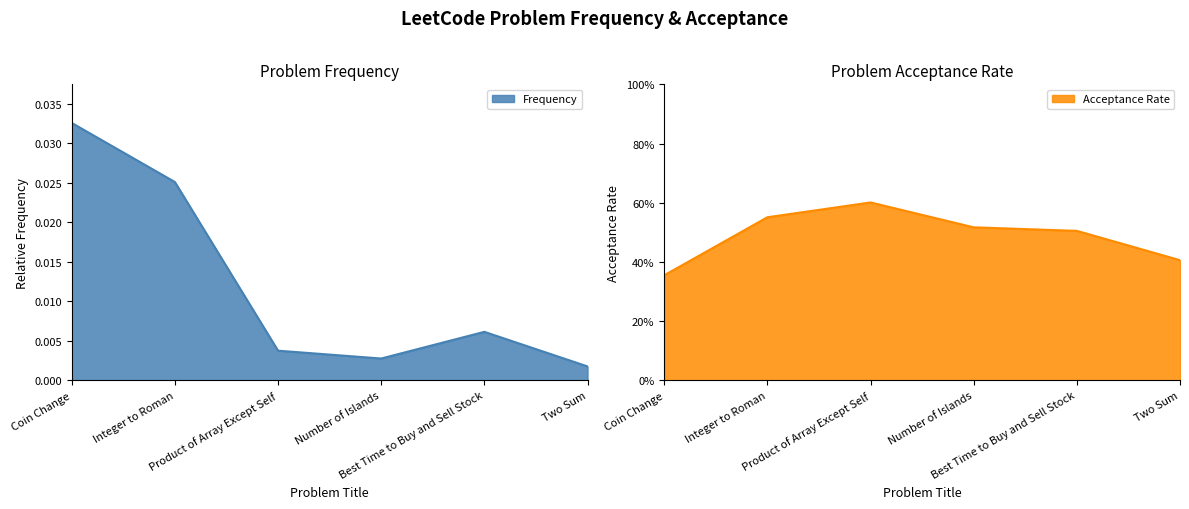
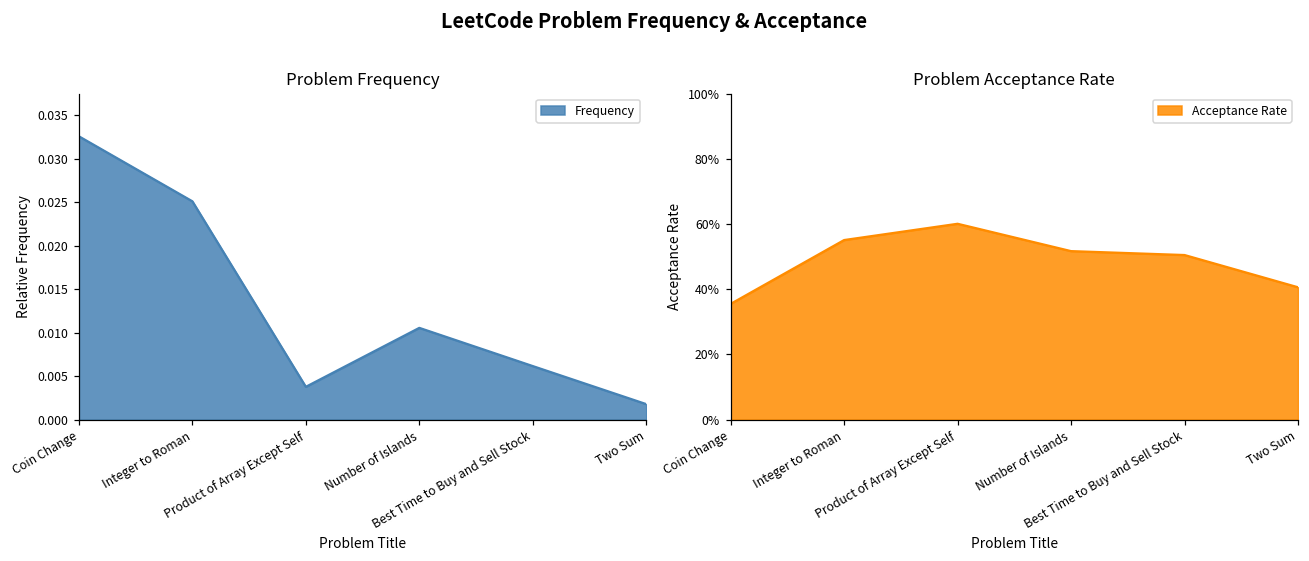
  {
    "Problem Frequency": {
      "Coin Change": "0.033",
      "Integer to Roman": "0.025",
      "Product of Array Except Self": "0.004",
-     "Number of Islands": "0.003",
+     "Number of Islands": "0.011",
      "Best Time to Buy and Sell Stock": "0.006",
      "Two Sum": "0.002"
    },
    "Problem Acceptance Rate": {
      "Coin Change": "36%",
      "Integer to Roman": "55%",
      "Product of Array Except Self": "60%",
      "Number of Islands": "52%",
      "Best Time to Buy and Sell Stock": "51%",
      "Two Sum": "41%"
    }
  }
